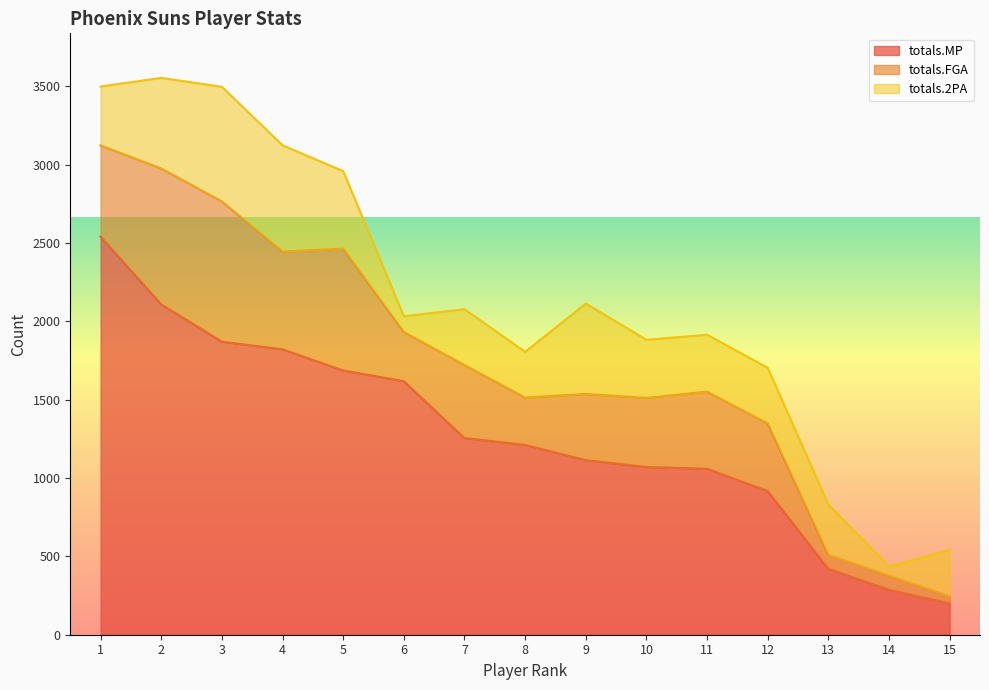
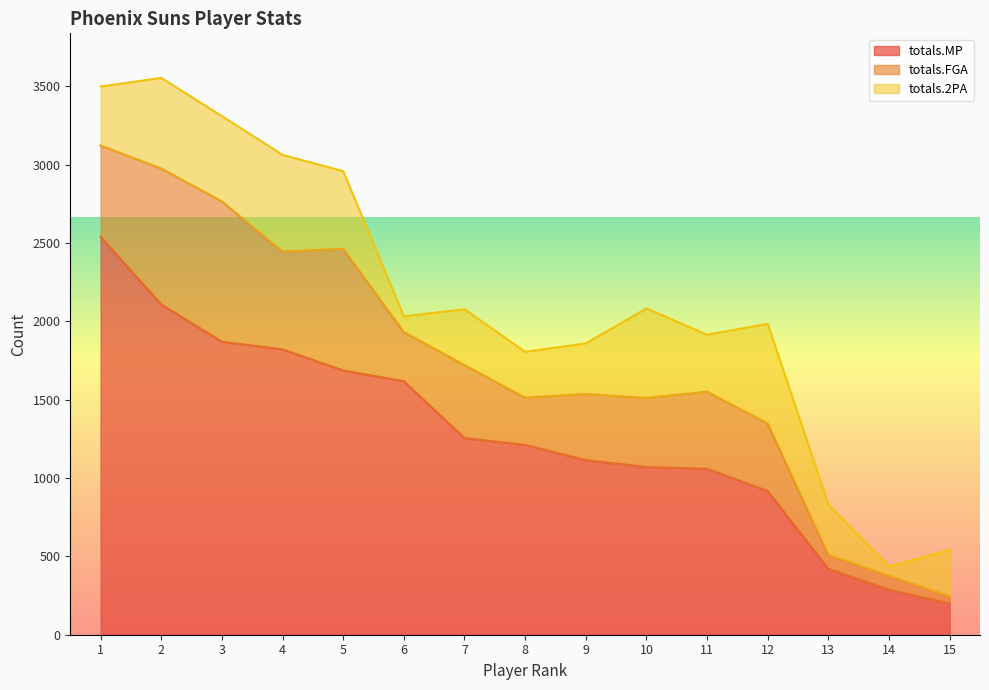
  {
    "totals.2PA": {
      "1": 380,
      "2": 580,
-     "3": 730,
-     "4": 680,
+     "3": 540,
+     "4": 620,
      "5": 500,
      "6": 100,
      "7": 360,
      "8": 290,
-     "9": 580,
-     "10": 370,
+     "9": 320,
+     "10": 570,
      "11": 360,
-     "12": 360,
+     "12": 640,
      "13": 320,
      "14": 60,
      "15": 300
    }
  }
